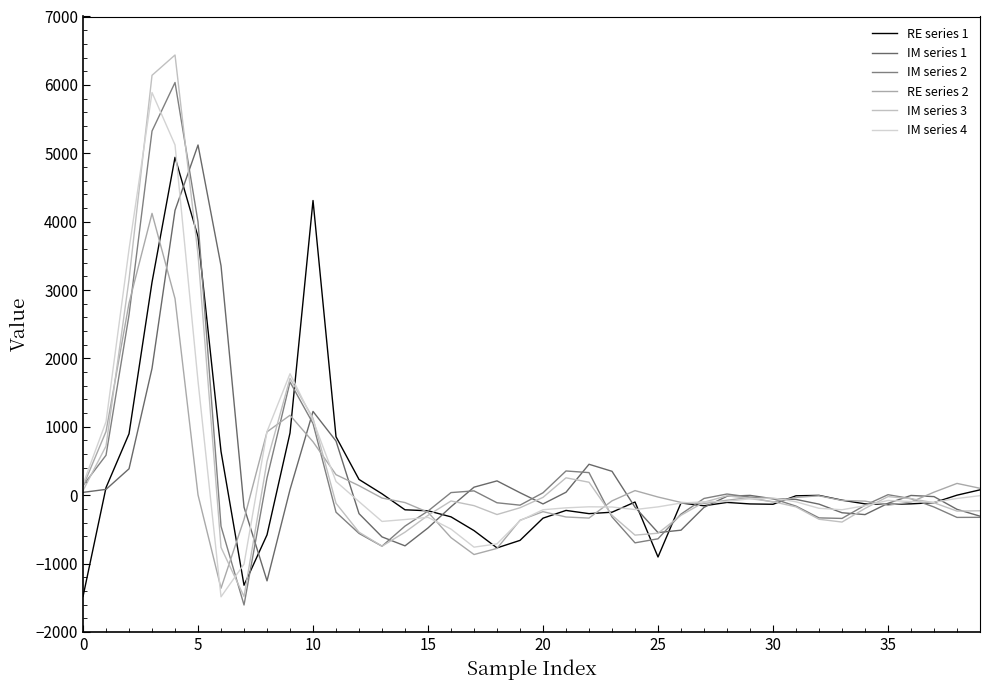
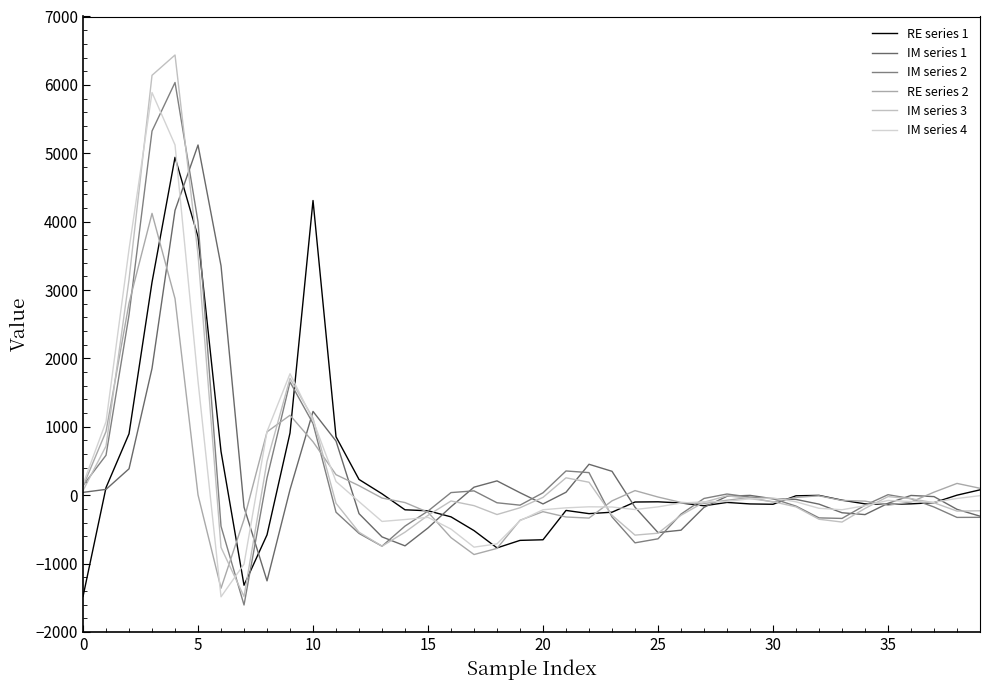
  {
    "RE series 1": {
      "0": -1500,
      "5": 3800,
      "10": 4300,
-     "20": -300,
-     "25": -900
+     "20": -700,
+     "25": -100
    }
  }
